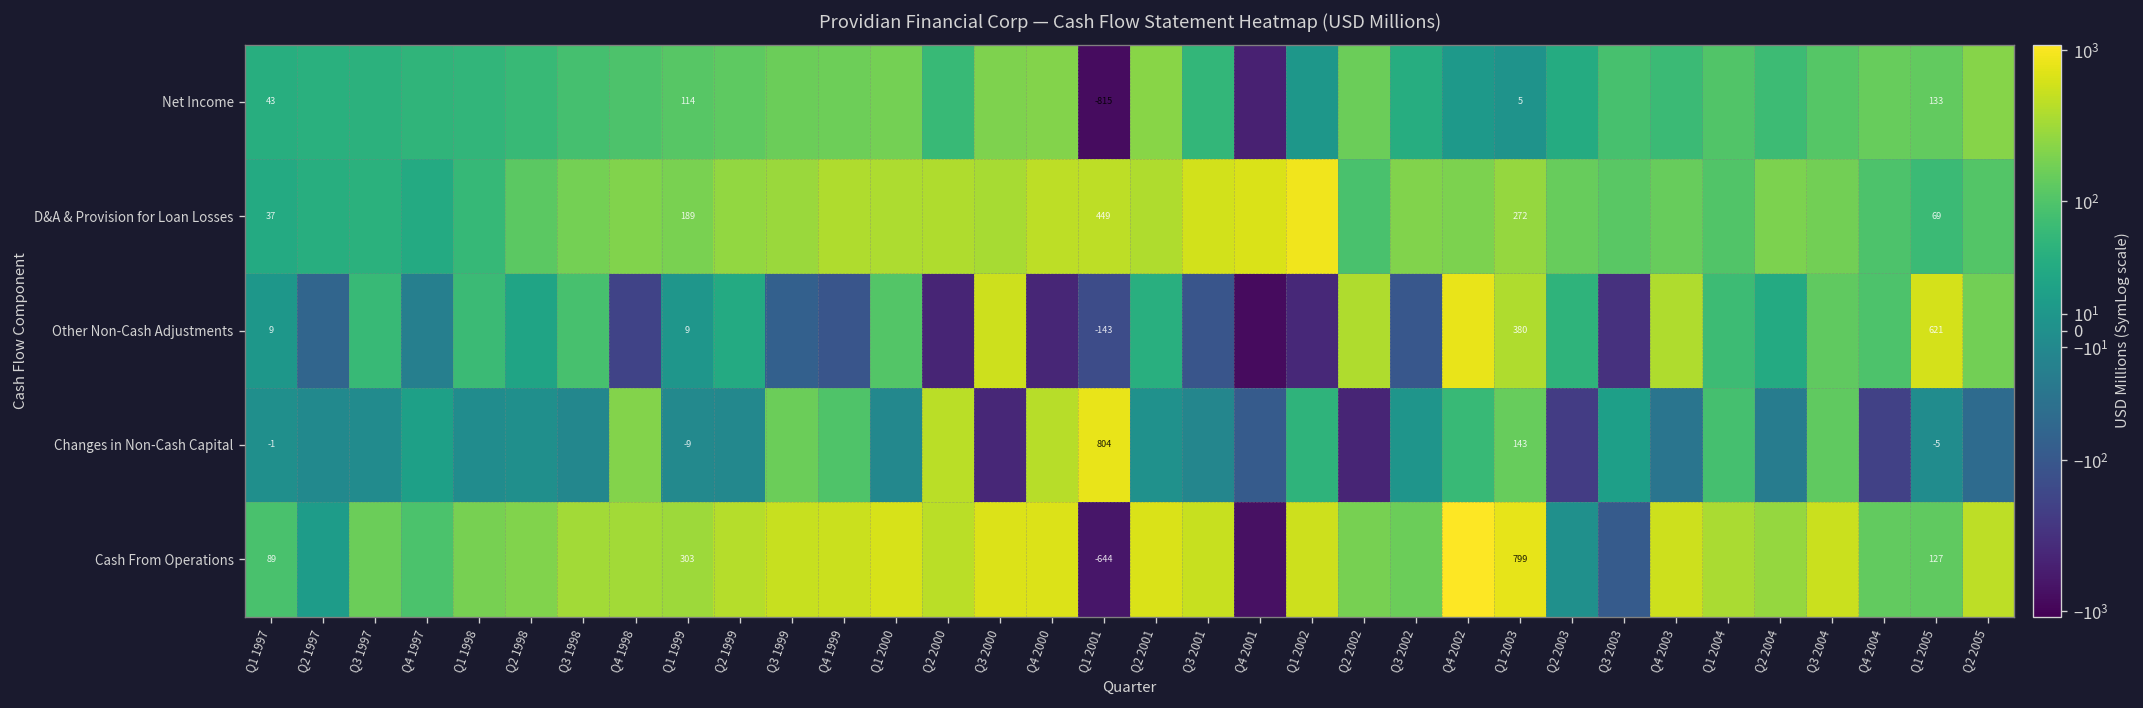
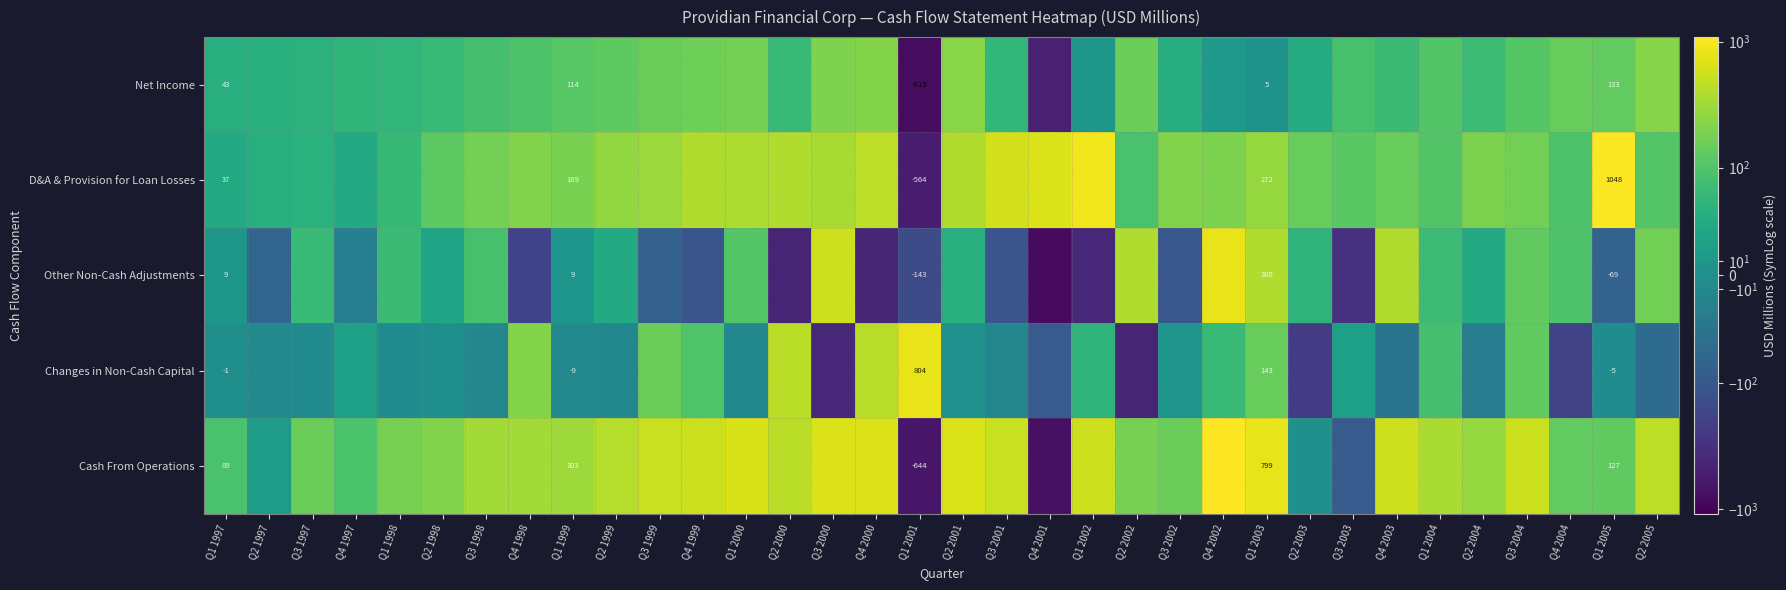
  {
    "Net Income": {
      "Q1 1997": 43,
      "Q1 1999": 114,
      "Q1 2001": -815,
      "Q1 2003": 5,
      "Q1 2005": 133
    },
    "D&A & Provision for Loan Losses": {
      "Q1 1997": 37,
      "Q1 1999": 189,
-     "Q1 2001": 449,
+     "Q1 2001": -564,
      "Q1 2003": 272,
-     "Q1 2005": 69
+     "Q1 2005": 1048
    },
    "Other Non-Cash Adjustments": {
      "Q1 1997": 9,
      "Q1 1999": 9,
      "Q1 2001": -143,
      "Q1 2003": 380,
-     "Q1 2005": 621
+     "Q1 2005": -69
    },
    "Changes in Non-Cash Capital": {
      "Q1 1997": -1,
      "Q1 1999": -9,
      "Q1 2001": 804,
      "Q1 2003": 143,
      "Q1 2005": -5
    },
    "Cash From Operations": {
      "Q1 1997": 89,
      "Q1 1999": 303,
      "Q1 2001": -644,
      "Q1 2003": 799,
      "Q1 2005": 127
    }
  }
